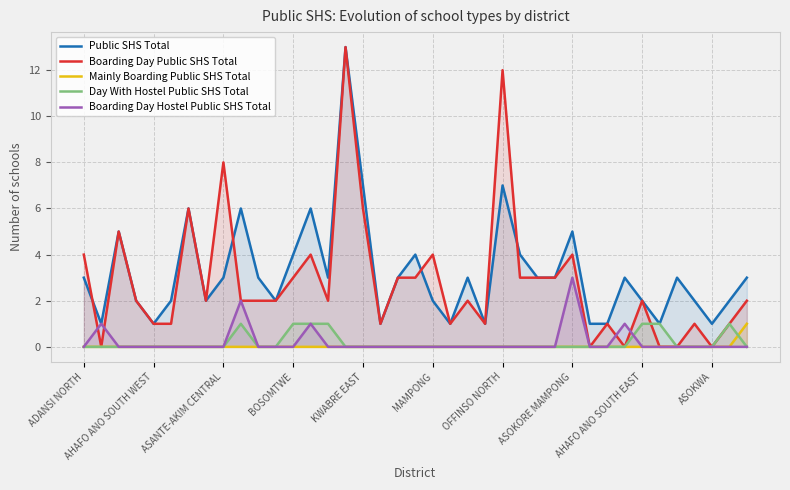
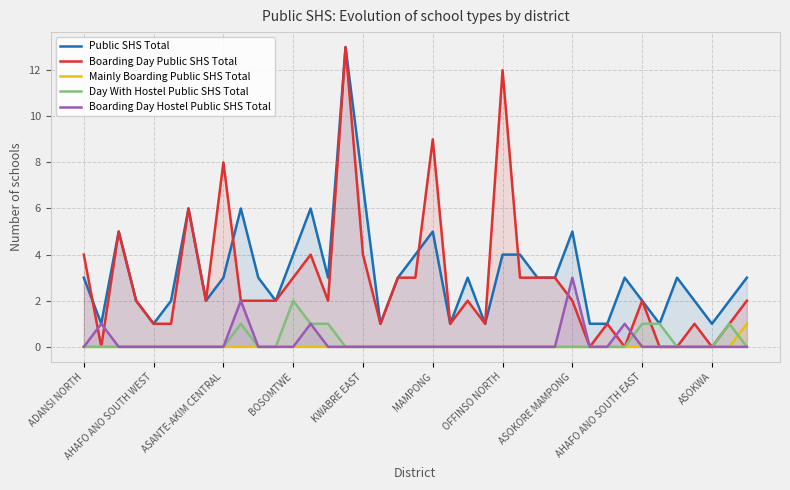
  {
    "Public SHS Total": {
      "ADANSI NORTH": 3,
      "ASANTE-AKIM CENTRAL": 3,
      "BOSOMTWE": 4,
      "KWABRE EAST": 7,
-     "MAMPONG": 2,
-     "OFFINSO NORTH": 7,
+     "MAMPONG": 5,
+     "OFFINSO NORTH": 4,
      "ASOKORE MAMPONG": 5,
      "ASOKWA": 1
    },
    "Boarding Day Public SHS Total": {
      "ADANSI NORTH": 4,
      "ASANTE-AKIM CENTRAL": 8,
      "BOSOMTWE": 3,
-     "KWABRE EAST": 6,
-     "MAMPONG": 4,
+     "KWABRE EAST": 4,
+     "MAMPONG": 9,
      "OFFINSO NORTH": 12,
-     "ASOKORE MAMPONG": 4
+     "ASOKORE MAMPONG": 2
    },
    "Day With Hostel Public SHS Total": {
-     "BOSOMTWE": 1,
+     "BOSOMTWE": 2,
      "AHAFO ANO SOUTH EAST": 1
    },
    "Boarding Day Hostel Public SHS Total": {
      "ASOKORE MAMPONG": 3
    }
  }
